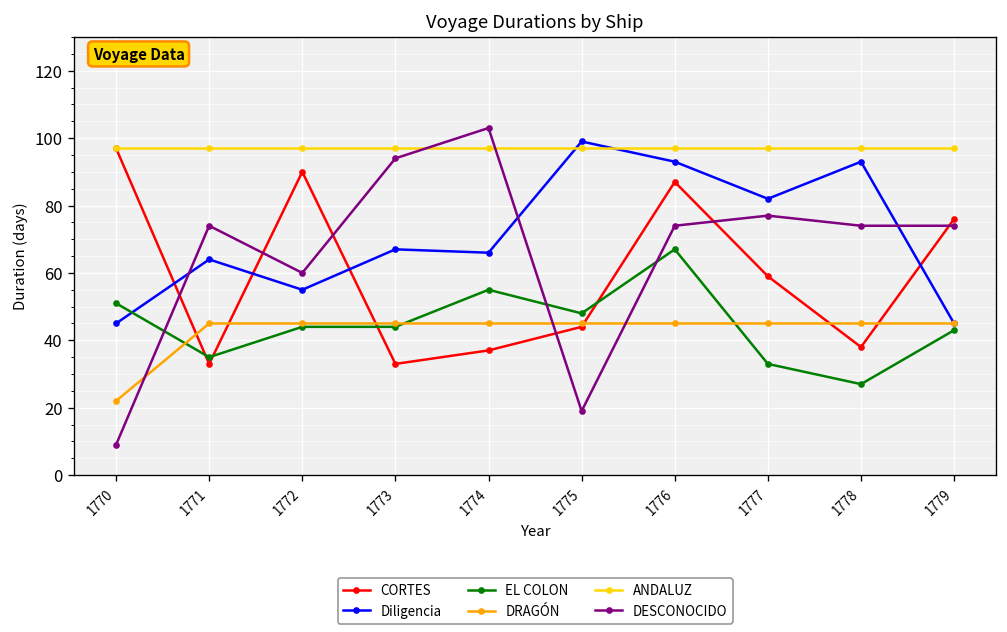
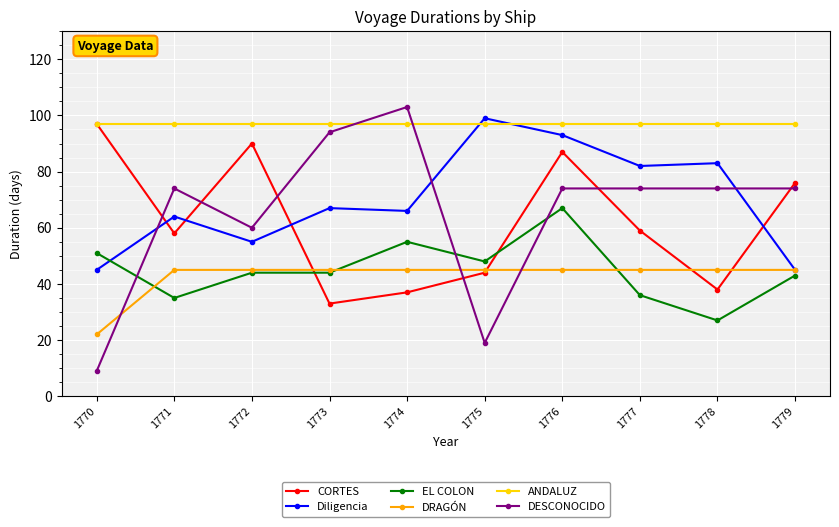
  {
    "CORTES": {
-     "1771": 33,
+     "1771": 58,
      "1772": 90,
      "1773": 33,
      "1774": 37,
      "1775": 44,
      "1776": 87,
      "1777": 59,
      "1778": 38,
      "1779": 76
    },
    "Diligencia": {
      "1770": 45,
      "1771": 64,
      "1772": 55,
      "1773": 67,
      "1774": 66,
      "1775": 99,
      "1776": 93,
      "1777": 82,
-     "1778": 93
+     "1778": 83
    },
    "EL COLON": {
      "1770": 51,
      "1771": 35,
      "1772": 44,
      "1773": 44,
      "1774": 55,
      "1775": 48,
      "1776": 67,
-     "1777": 33,
+     "1777": 36,
      "1778": 27,
      "1779": 43
    },
    "DESCONOCIDO": {
      "1770": 9,
      "1771": 74,
      "1772": 60,
      "1773": 94,
      "1774": 103,
      "1775": 19,
      "1776": 74,
-     "1777": 77,
+     "1777": 74,
      "1778": 74,
      "1779": 74
    }
  }
